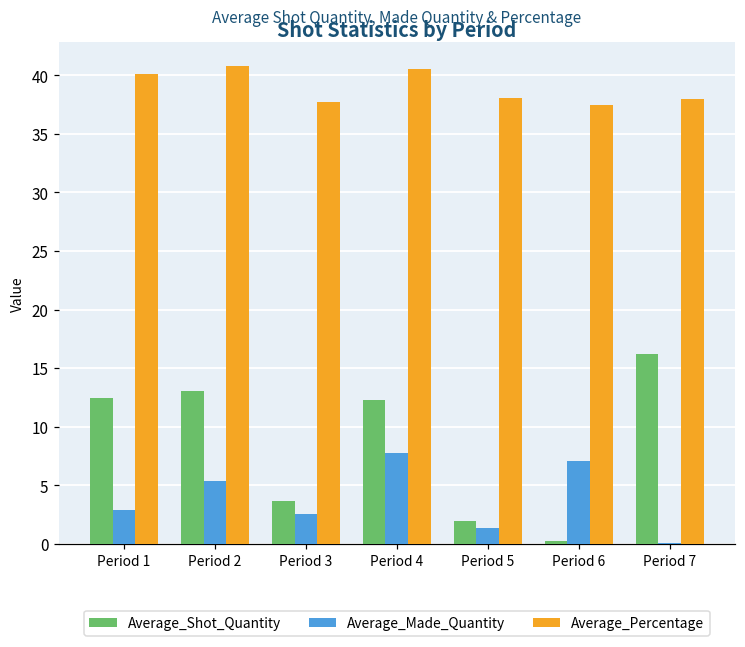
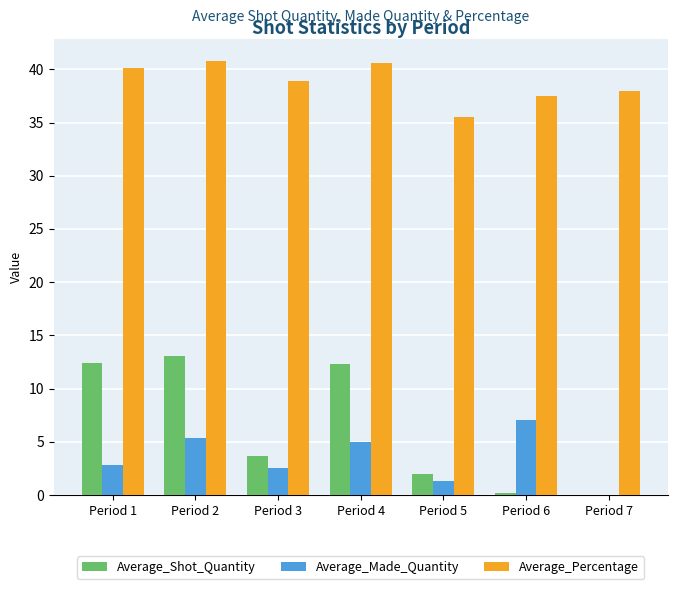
  {
    "Average_Shot_Quantity": {
      "Period 1": 12.4,
      "Period 2": 13.1,
      "Period 3": 3.7,
      "Period 4": 12.3,
      "Period 5": 1.9,
-     "Period 7": 16.2
+     "Period 7": 0.0
    },
    "Average_Made_Quantity": {
      "Period 1": 2.9,
      "Period 2": 5.3,
      "Period 3": 2.5,
-     "Period 4": 7.8,
+     "Period 4": 5.0,
      "Period 5": 1.3,
      "Period 6": 7.1
    },
    "Average_Percentage": {
      "Period 1": 40.1,
      "Period 2": 40.8,
-     "Period 3": 37.7,
+     "Period 3": 38.9,
      "Period 4": 40.6,
-     "Period 5": 38.0,
+     "Period 5": 35.6,
      "Period 6": 37.5,
      "Period 7": 38.0
    }
  }
